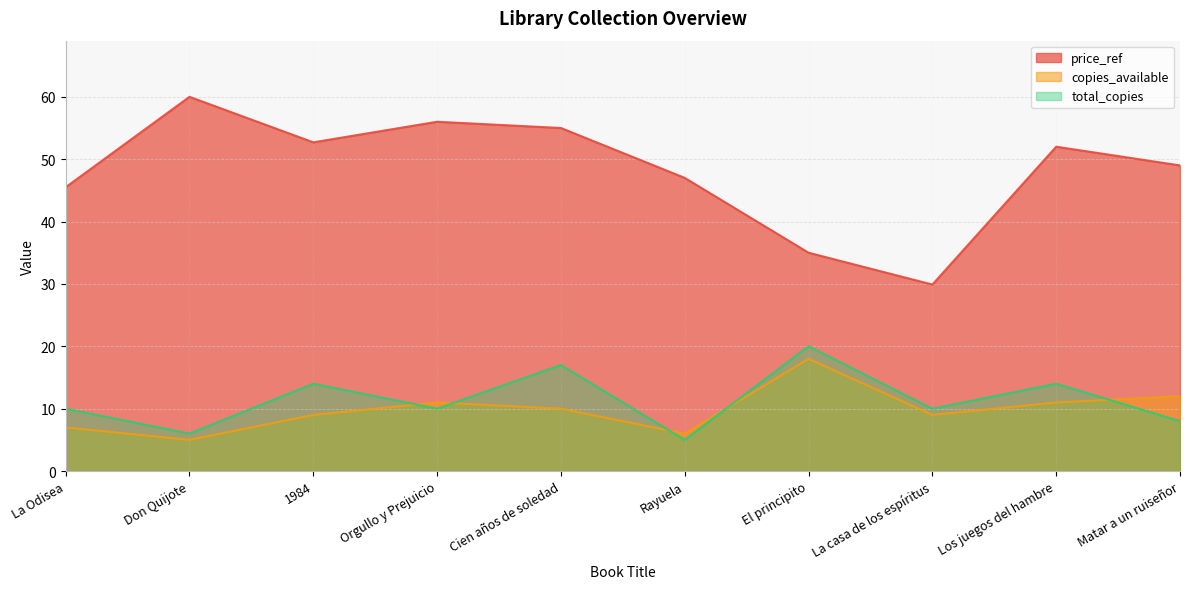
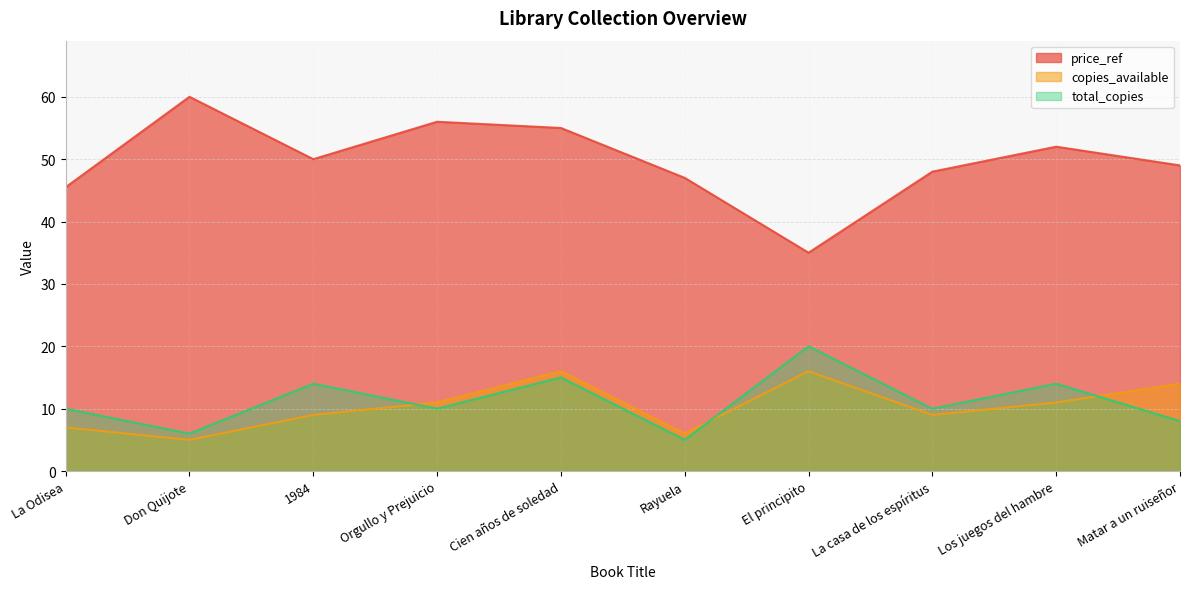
  {
    "price_ref": {
      "La Odisea": 46,
      "Don Quijote": 60,
-     "1984": 53,
+     "1984": 50,
      "Orgullo y Prejuicio": 56,
      "Cien años de soledad": 55,
      "Rayuela": 47,
      "El principito": 35,
-     "La casa de los espíritus": 30,
+     "La casa de los espíritus": 48,
      "Los juegos del hambre": 52,
      "Matar a un ruiseñor": 49
    },
    "copies_available": {
      "La Odisea": 7,
      "Don Quijote": 5,
      "1984": 9,
      "Orgullo y Prejuicio": 11,
-     "Cien años de soledad": 10,
+     "Cien años de soledad": 16,
      "Rayuela": 6,
-     "El principito": 18,
+     "El principito": 16,
      "La casa de los espíritus": 9,
      "Los juegos del hambre": 11,
-     "Matar a un ruiseñor": 12
+     "Matar a un ruiseñor": 14
    },
    "total_copies": {
      "La Odisea": 10,
      "Don Quijote": 6,
      "1984": 14,
      "Orgullo y Prejuicio": 10,
-     "Cien años de soledad": 17,
+     "Cien años de soledad": 15,
      "Rayuela": 5,
      "El principito": 20,
      "La casa de los espíritus": 10,
      "Los juegos del hambre": 14,
      "Matar a un ruiseñor": 8
    }
  }
